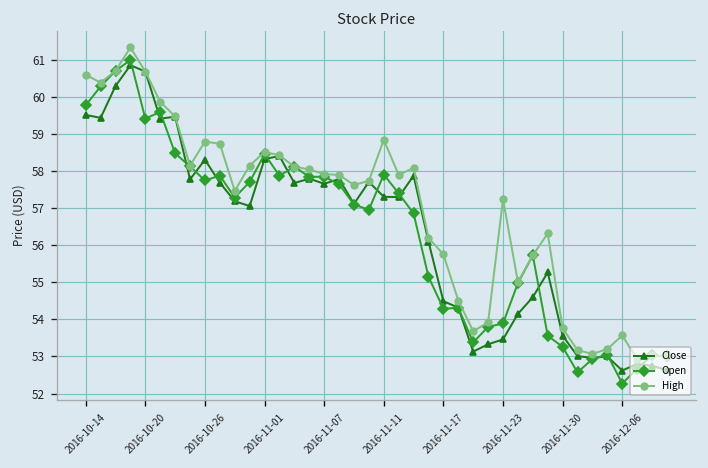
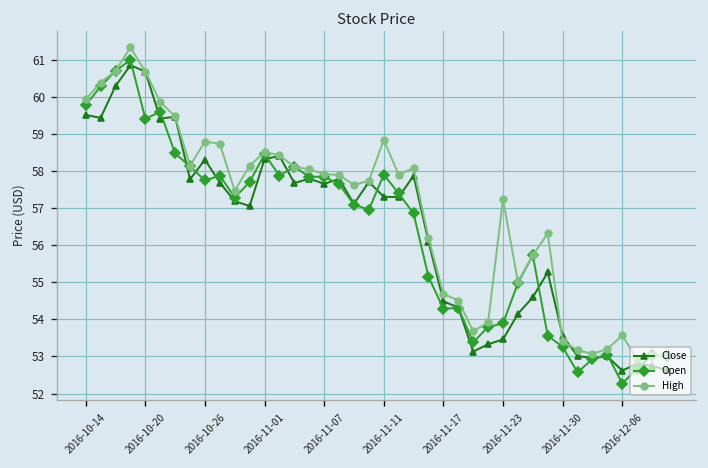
  {
    "High": {
-     "2016-10-14": 60.6,
+     "2016-10-14": 59.9,
      "2016-10-26": 58.8,
      "2016-11-11": 58.8,
-     "2016-11-17": 55.8,
+     "2016-11-17": 54.7,
      "2016-11-23": 57.2,
-     "2016-11-30": 53.8,
+     "2016-11-30": 53.4,
      "2016-12-06": 53.6
    }
  }
